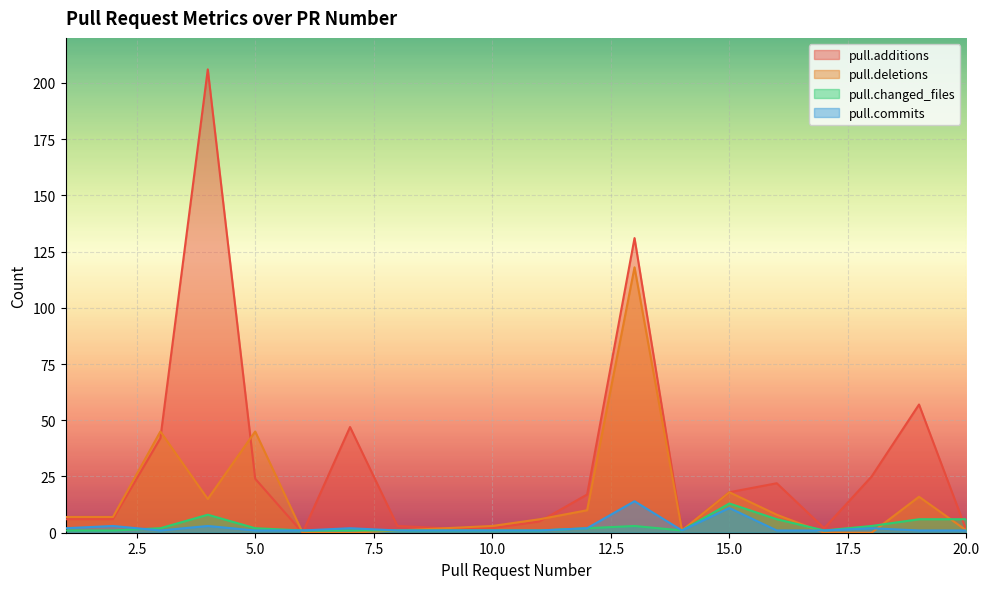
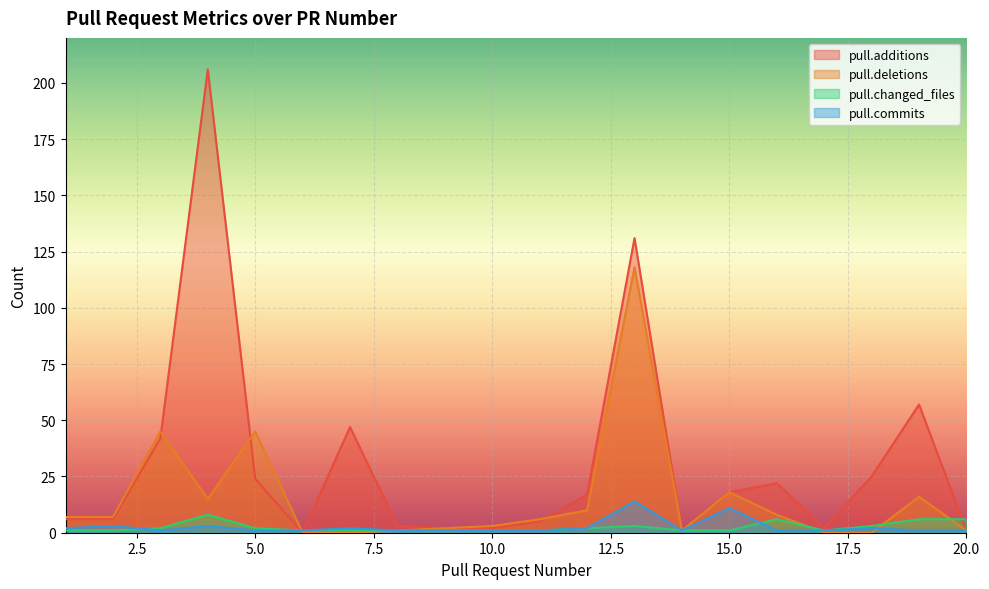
  {
    "pull.changed_files": {
-     "15.0": 13,
+     "15.0": 1,
      "20.0": 6
    },
    "pull.commits": {
      "15.0": 11
    }
  }
